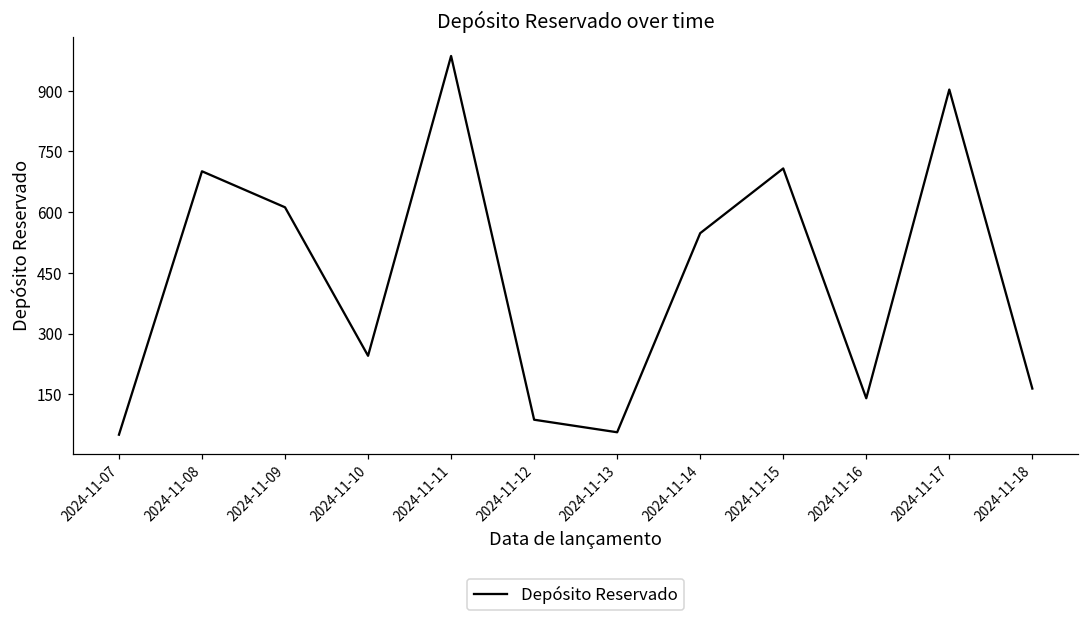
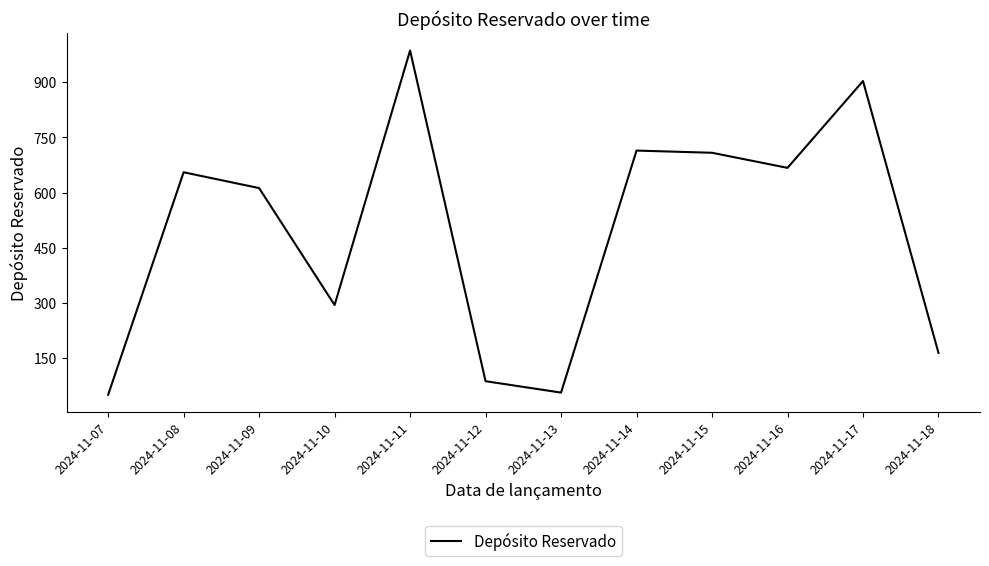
  {
    "2024-11-07": 50,
-   "2024-11-08": 700,
+   "2024-11-08": 660,
    "2024-11-09": 610,
-   "2024-11-10": 250,
+   "2024-11-10": 290,
    "2024-11-11": 990,
    "2024-11-12": 90,
    "2024-11-13": 60,
-   "2024-11-14": 550,
+   "2024-11-14": 710,
    "2024-11-15": 710,
-   "2024-11-16": 140,
+   "2024-11-16": 670,
    "2024-11-17": 900,
    "2024-11-18": 160
  }
